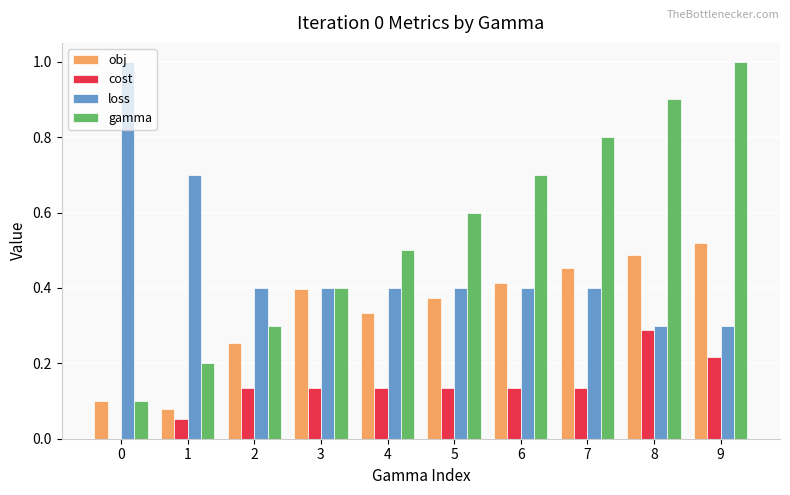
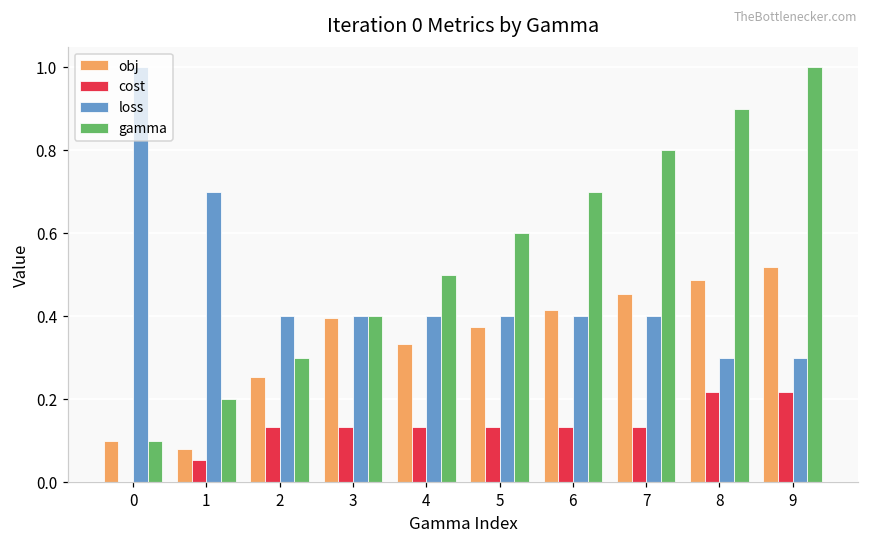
  {
    "obj": {
      "0": 0.10,
      "1": 0.08,
      "2": 0.25,
      "3": 0.40,
      "4": 0.33,
      "5": 0.37,
      "6": 0.41,
      "7": 0.45,
      "8": 0.49,
      "9": 0.52
    },
    "cost": {
      "0": 0.00,
      "1": 0.05,
      "2": 0.13,
      "3": 0.13,
      "4": 0.13,
      "5": 0.13,
      "6": 0.13,
      "7": 0.13,
-     "8": 0.29,
+     "8": 0.22,
      "9": 0.22
    },
    "loss": {
      "1": 0.70,
      "2": 0.40,
      "3": 0.40,
      "4": 0.40,
      "5": 0.40,
      "6": 0.40,
      "7": 0.40,
      "8": 0.30,
      "9": 0.30
    },
    "gamma": {
      "0": 0.10,
      "1": 0.20,
      "2": 0.30,
      "3": 0.40,
      "4": 0.50,
      "5": 0.60,
      "6": 0.70,
      "7": 0.80,
      "8": 0.90,
      "9": 1.00
    }
  }
